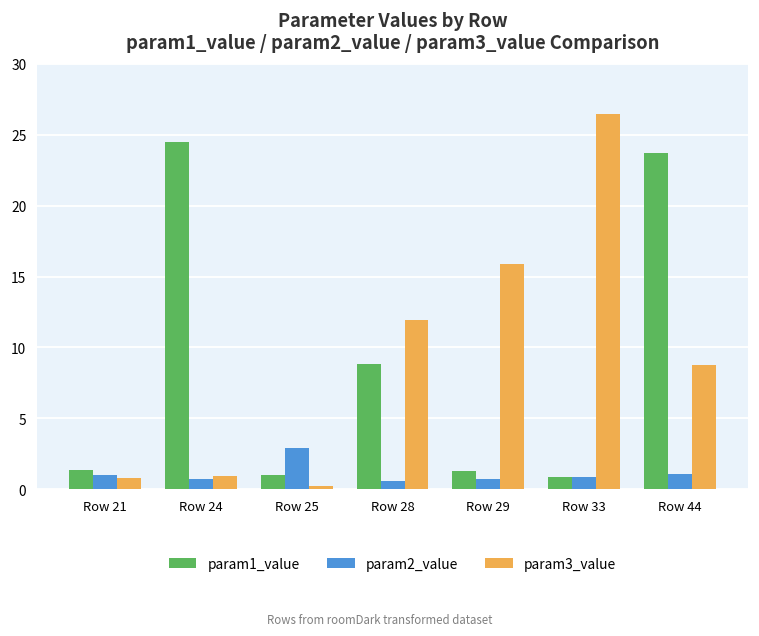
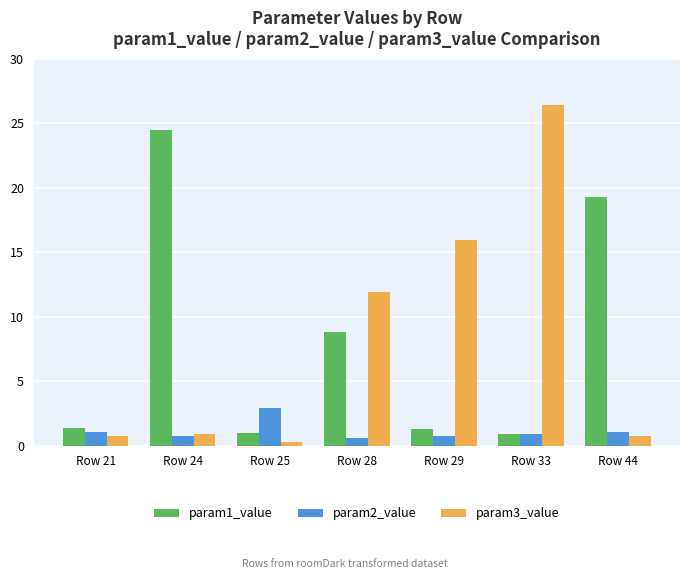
  {
    "param1_value": {
      "Row 21": 1.4,
      "Row 24": 24.5,
      "Row 25": 1.0,
      "Row 28": 8.8,
      "Row 29": 1.3,
      "Row 33": 0.9,
-     "Row 44": 23.7
+     "Row 44": 19.3
    },
    "param2_value": {
      "Row 21": 1.0,
      "Row 24": 0.8,
      "Row 25": 2.9,
      "Row 28": 0.6,
      "Row 29": 0.7,
      "Row 33": 0.9,
      "Row 44": 1.1
    },
    "param3_value": {
      "Row 21": 0.8,
      "Row 24": 0.9,
      "Row 25": 0.3,
      "Row 28": 11.9,
      "Row 29": 15.9,
      "Row 33": 26.4,
-     "Row 44": 8.8
+     "Row 44": 0.7
    }
  }
